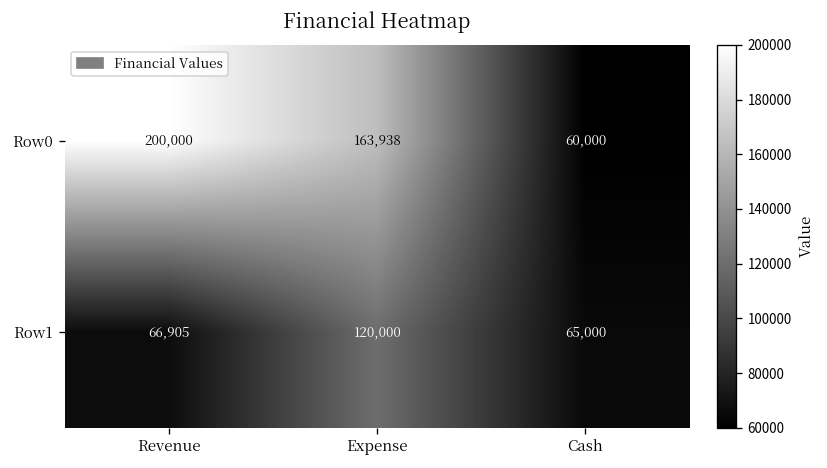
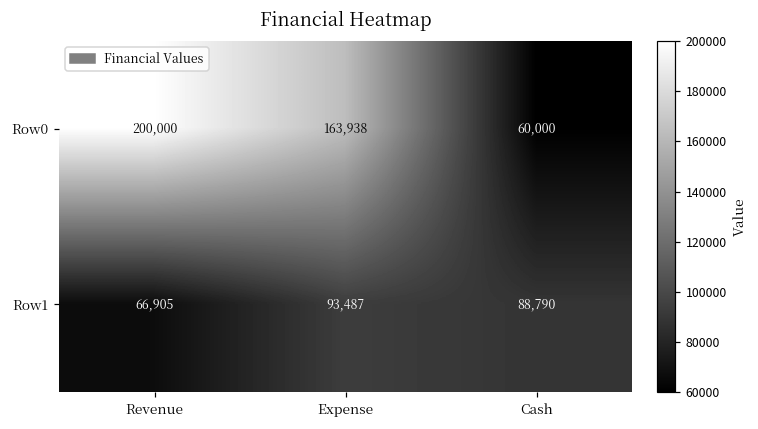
  {
    "Row0": {
      "Revenue": "200,000",
      "Expense": "163,938",
      "Cash": "60,000"
    },
    "Row1": {
      "Revenue": "66,905",
-     "Expense": "120,000",
-     "Cash": "65,000"
+     "Expense": "93,487",
+     "Cash": "88,790"
    }
  }
